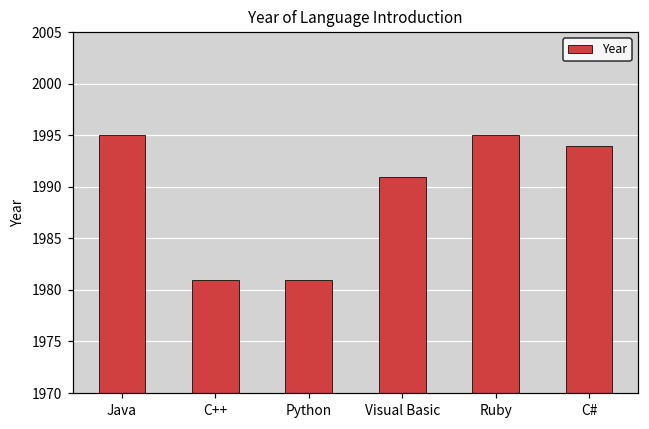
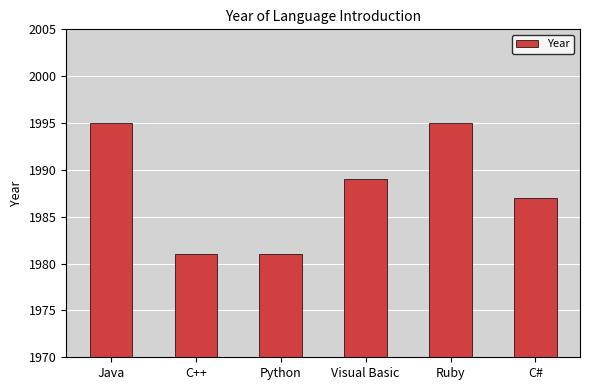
  {
    "Java": 1995,
    "C++": 1981,
    "Python": 1981,
-   "Visual Basic": 1991,
+   "Visual Basic": 1989,
    "Ruby": 1995,
-   "C#": 1994
+   "C#": 1987
  }
